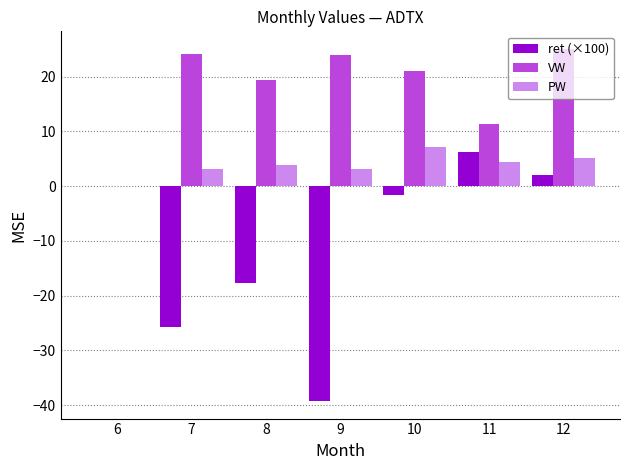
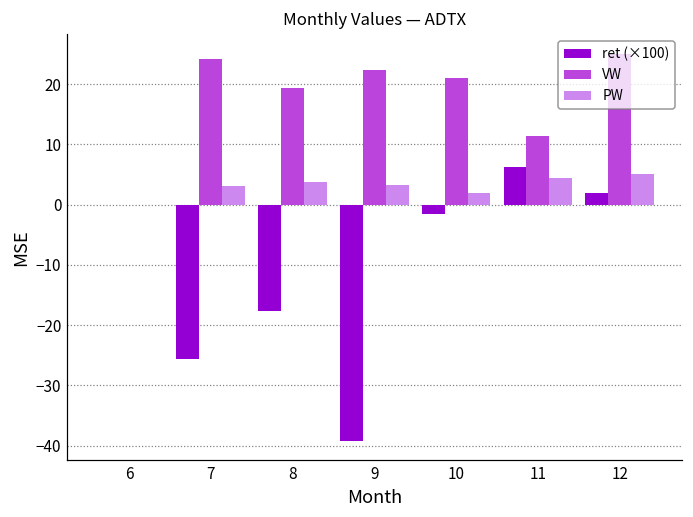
  {
    "ret (×100)": {
      "6": 0,
      "7": -26,
      "8": -18,
      "9": -39,
      "10": -2,
      "11": 6,
      "12": 2
    },
    "VW": {
      "6": 0,
      "7": 24,
      "8": 19,
-     "9": 24,
+     "9": 22,
      "10": 21,
      "11": 11
    },
    "PW": {
      "6": 0,
      "7": 3,
      "8": 4,
      "9": 3,
-     "10": 7,
+     "10": 2,
      "11": 4,
      "12": 5
    }
  }
